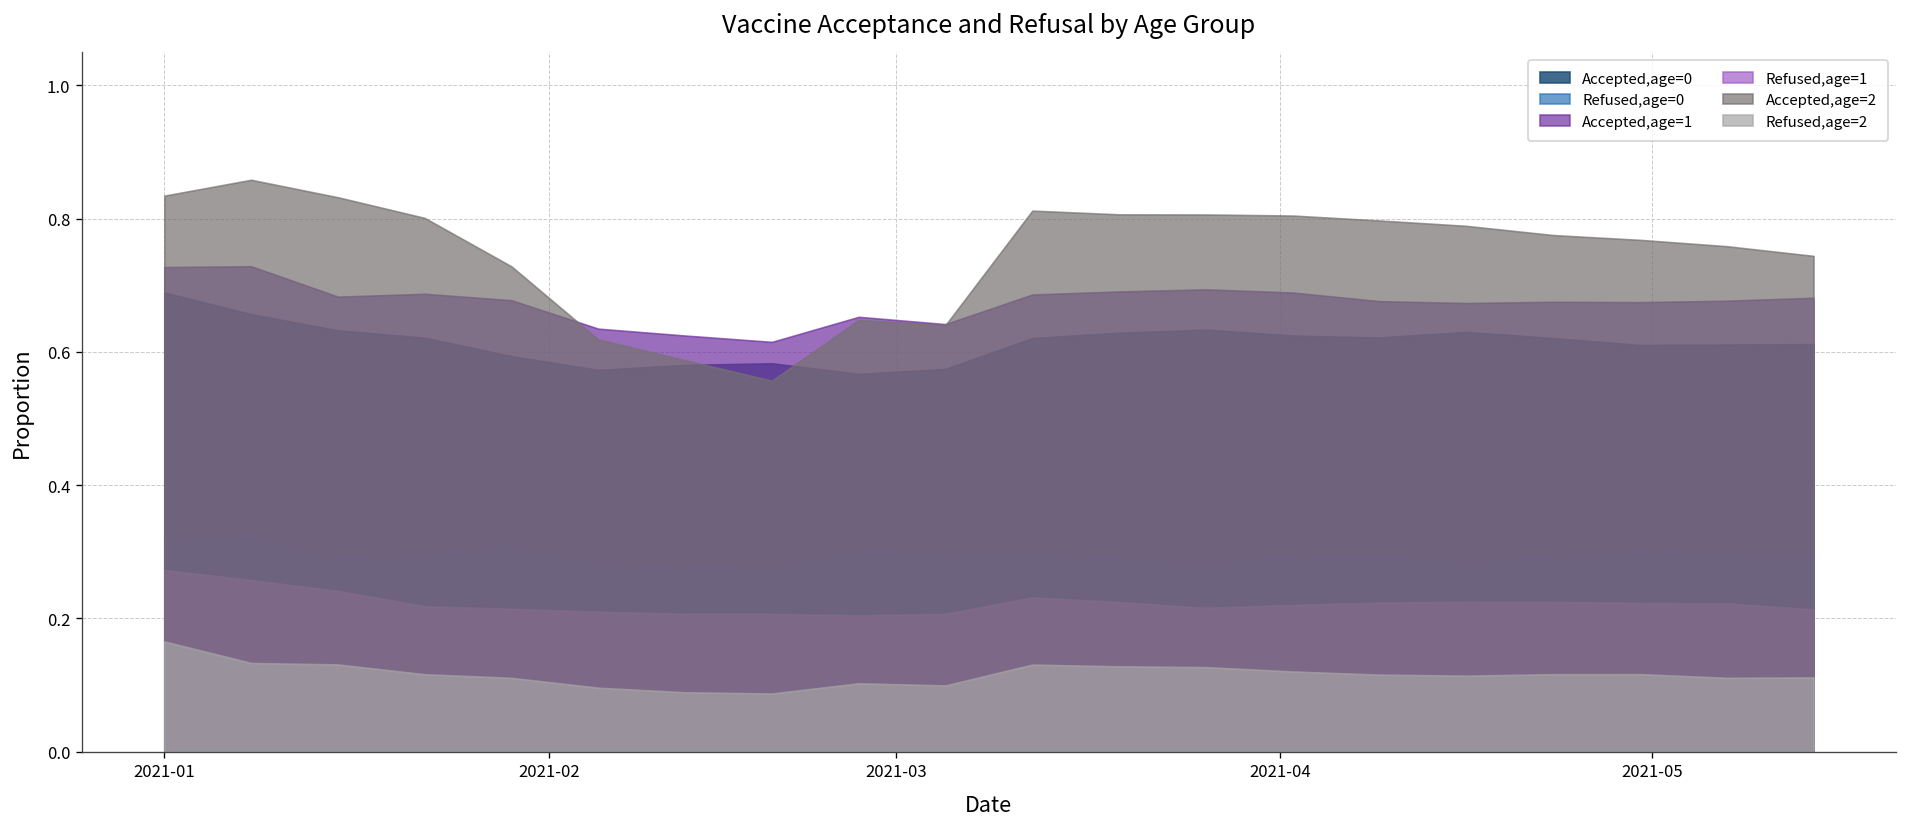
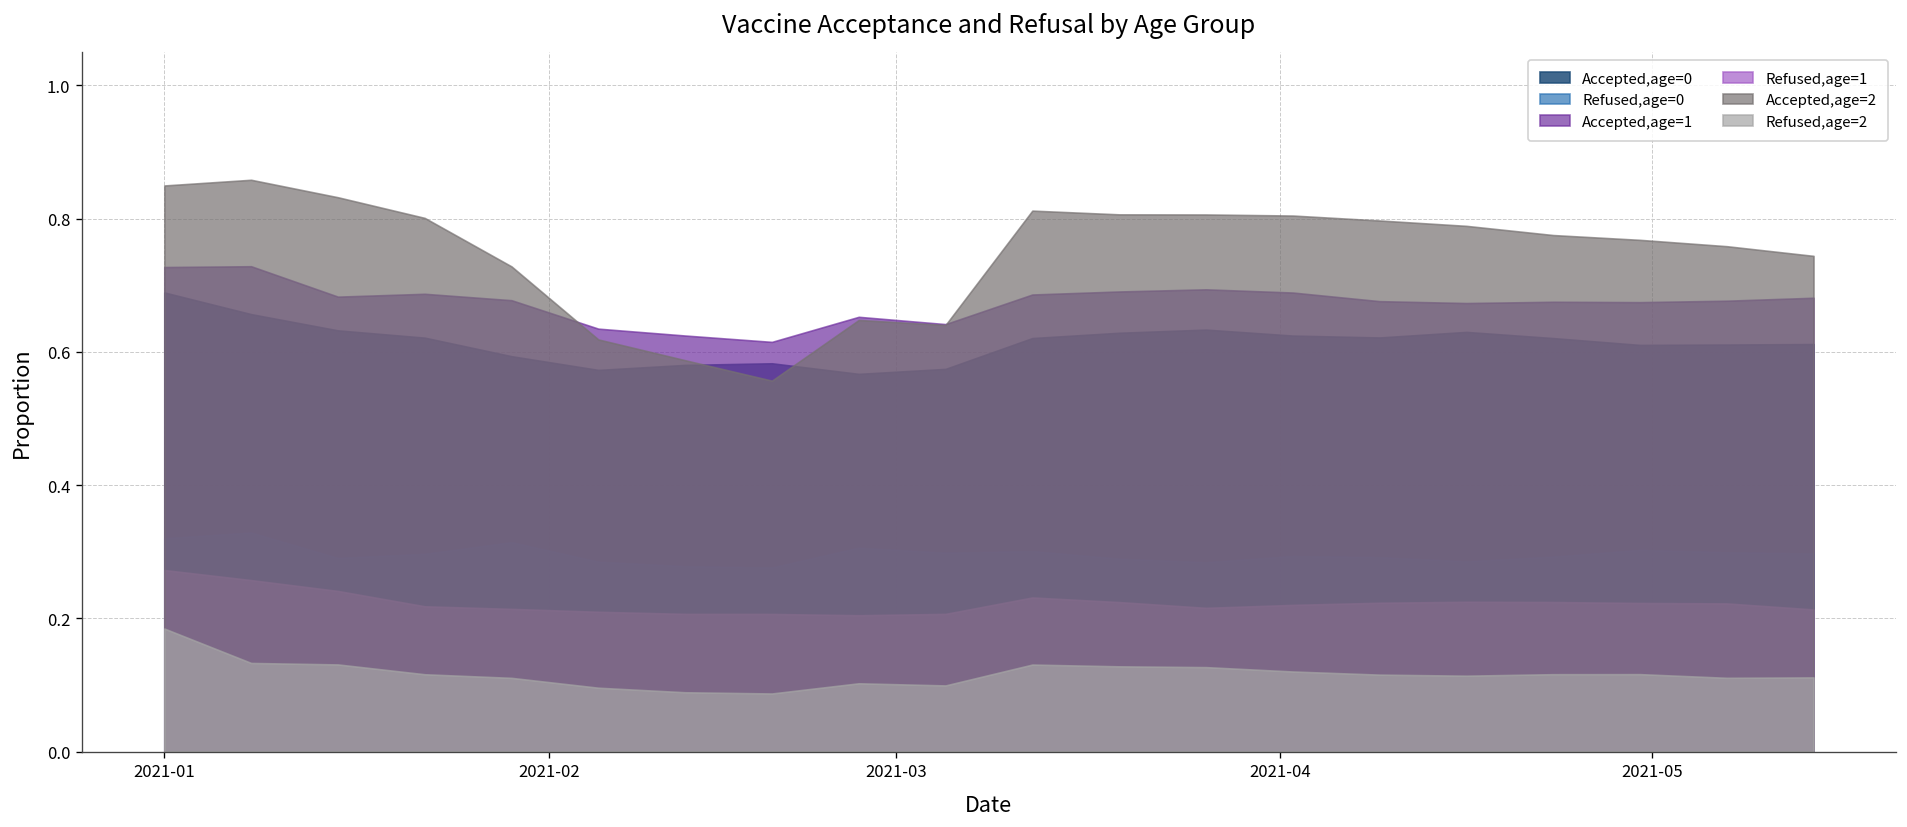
  {
    "Accepted,age=0": {
      "2021-01": 0.69
    },
    "Refused,age=0": {
      "2021-01": 0.32
    },
    "Accepted,age=1": {
      "2021-01": 0.73
    },
    "Refused,age=1": {
      "2021-01": 0.27
    },
    "Accepted,age=2": {
-     "2021-01": 0.83
+     "2021-01": 0.85
    },
    "Refused,age=2": {
-     "2021-01": 0.17
+     "2021-01": 0.18
    }
  }
